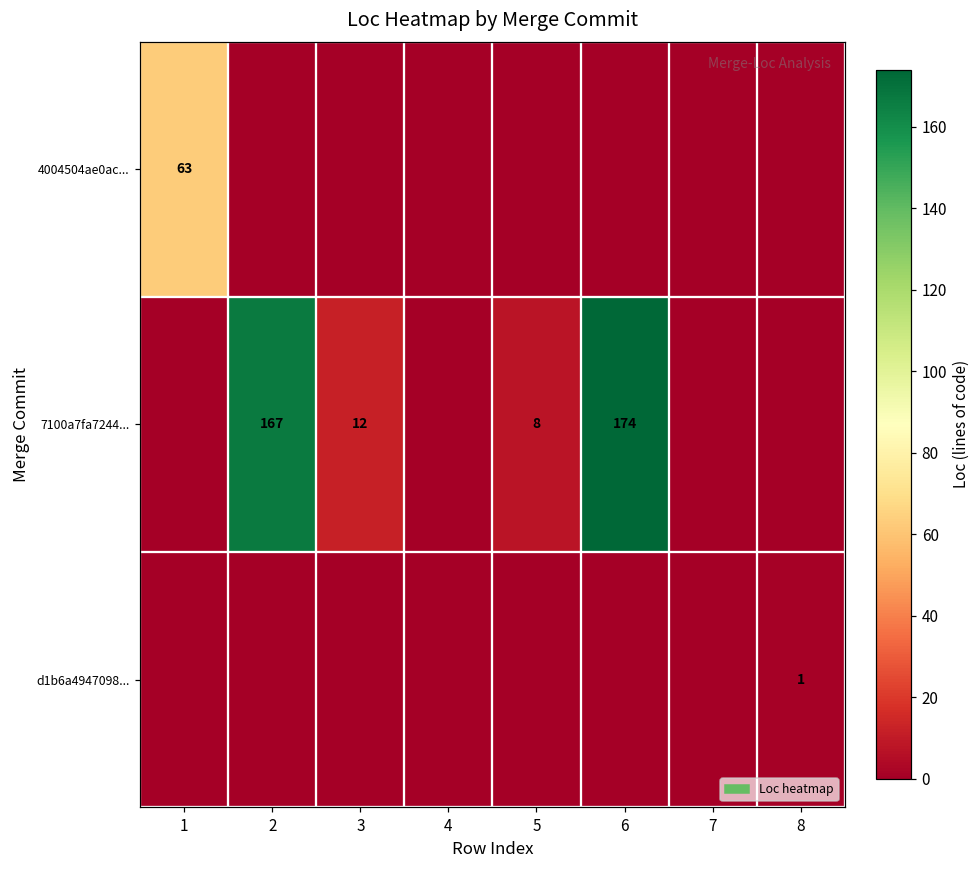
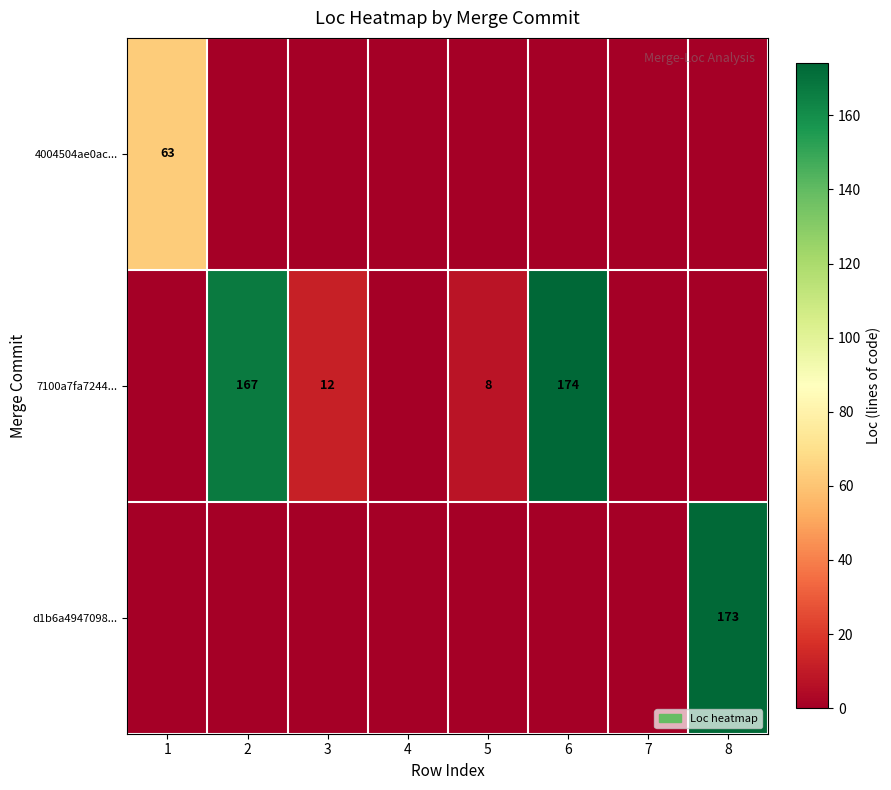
  {
    "4004504ae0ac...": {
      "1": 63
    },
    "7100a7fa7244...": {
      "2": 167,
      "3": 12,
      "5": 8,
      "6": 174
    },
    "d1b6a4947098...": {
-     "8": 1
+     "8": 173
    }
  }
